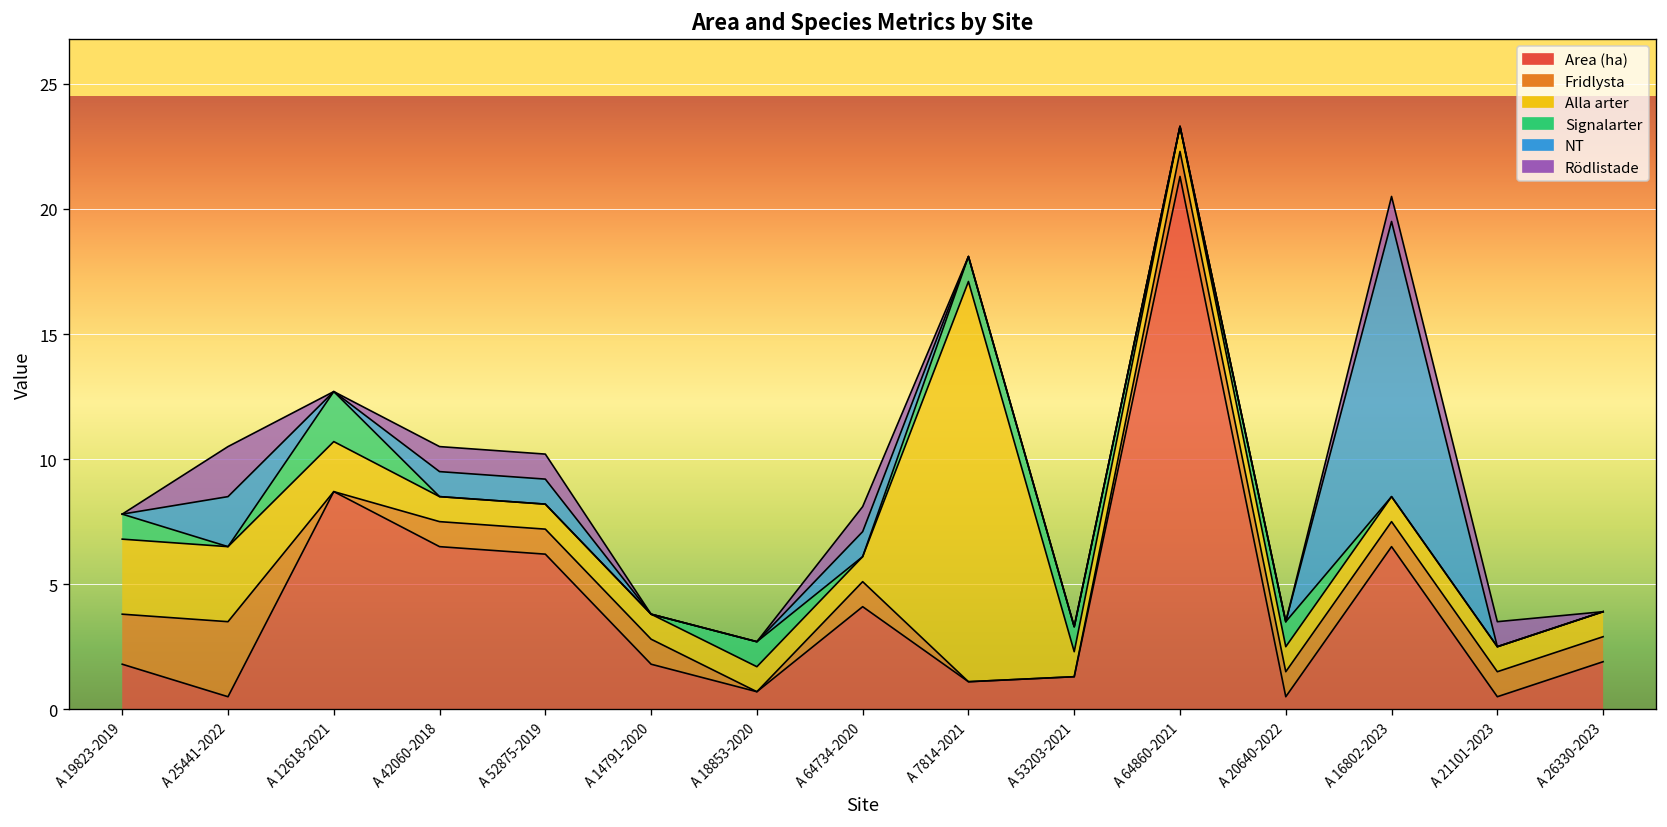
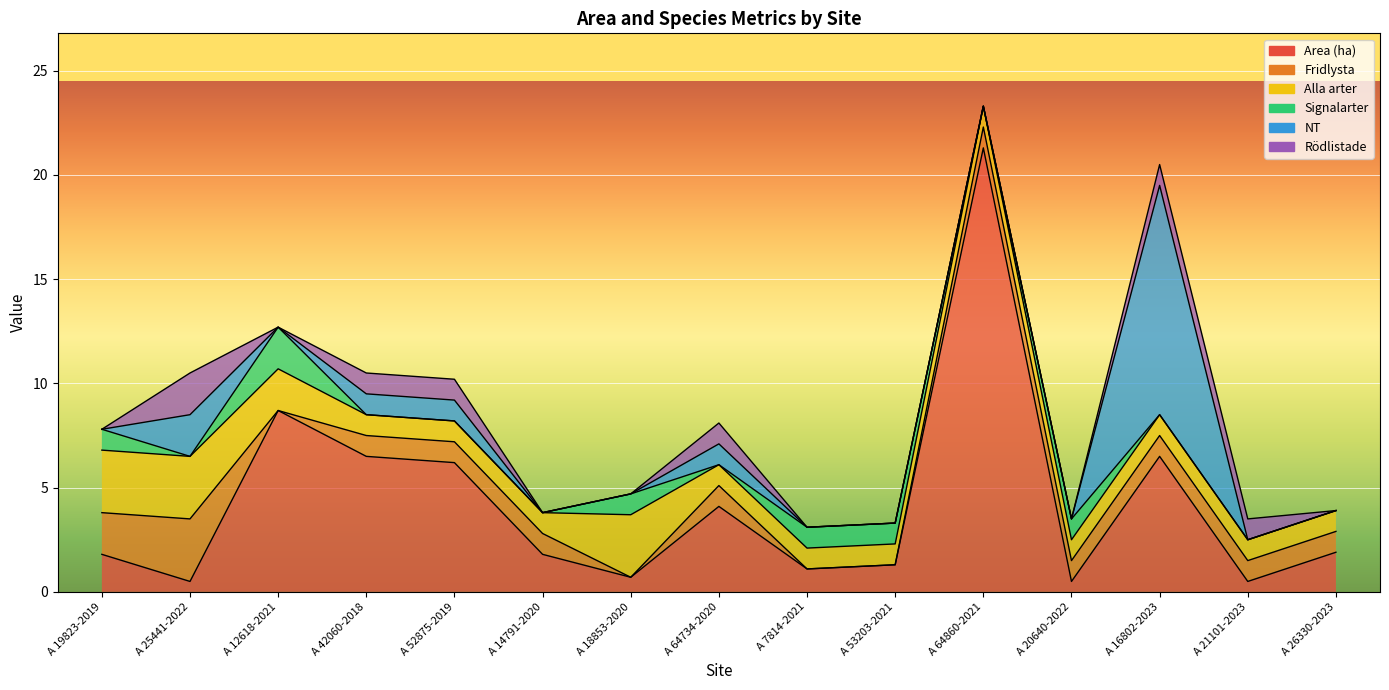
  {
    "Alla arter": {
      "A 19823-2019": 3,
      "A 12618-2021": 2,
-     "A 18853-2020": 1,
-     "A 7814-2021": 16,
+     "A 18853-2020": 3,
+     "A 7814-2021": 1,
      "A 53203-2021": 1,
      "A 20640-2022": 1
    },
    "NT": {
      "A 25441-2022": 2,
      "A 42060-2018": 1,
      "A 52875-2019": 1,
      "A 64734-2020": 1,
      "A 16802-2023": 11
    },
    "Rödlistade": {
      "A 25441-2022": 2,
      "A 42060-2018": 1,
      "A 52875-2019": 1,
      "A 64734-2020": 1,
      "A 16802-2023": 1,
      "A 21101-2023": 1
    }
  }
